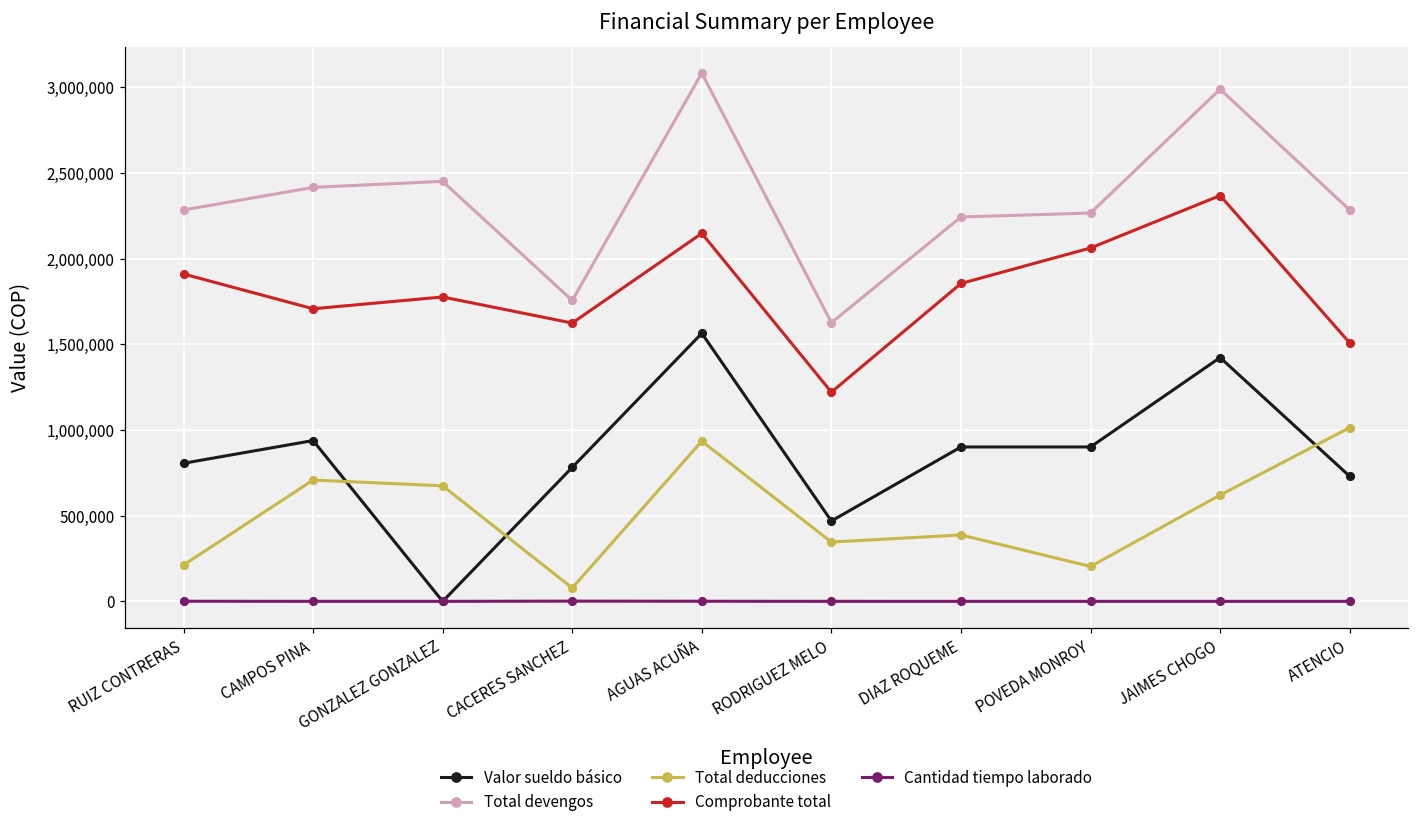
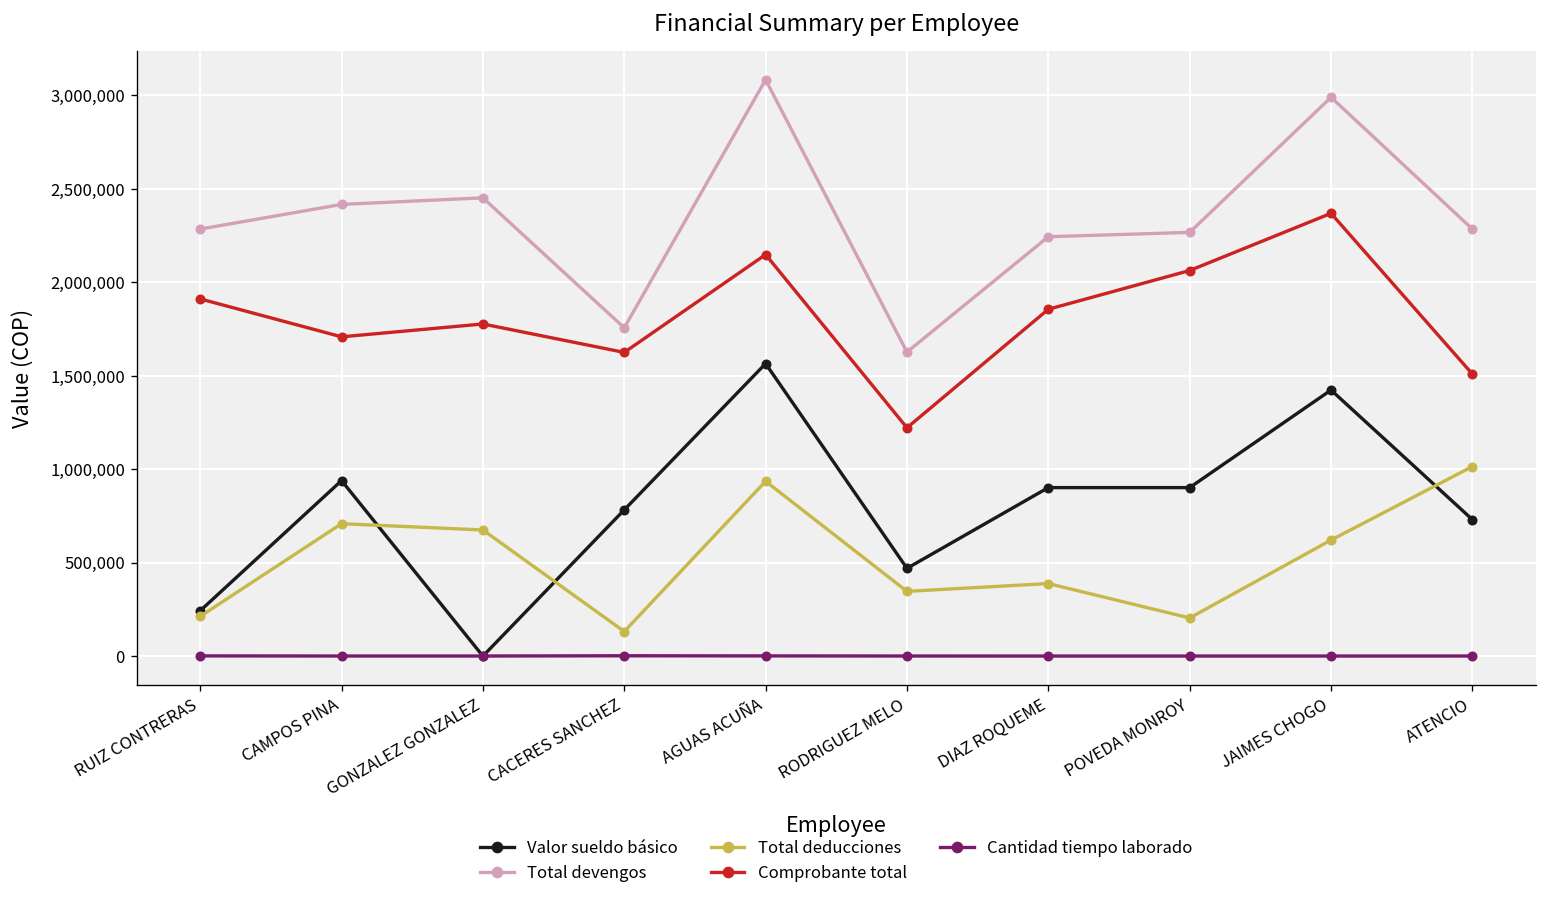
  {
    "Valor sueldo básico": {
-     "RUIZ CONTRERAS": "810,000",
+     "RUIZ CONTRERAS": "240,000",
      "CAMPOS PINA": "940,000",
      "CACERES SANCHEZ": "780,000",
      "AGUAS ACUÑA": "1,570,000",
      "RODRIGUEZ MELO": "470,000",
      "DIAZ ROQUEME": "900,000",
      "POVEDA MONROY": "900,000",
      "JAIMES CHOGO": "1,420,000",
      "ATENCIO": "730,000"
    },
    "Total devengos": {
      "RUIZ CONTRERAS": "2,280,000",
      "CAMPOS PINA": "2,420,000",
      "GONZALEZ GONZALEZ": "2,450,000",
      "CACERES SANCHEZ": "1,760,000",
      "AGUAS ACUÑA": "3,080,000",
      "RODRIGUEZ MELO": "1,630,000",
      "DIAZ ROQUEME": "2,240,000",
      "POVEDA MONROY": "2,270,000",
      "JAIMES CHOGO": "2,990,000",
      "ATENCIO": "2,280,000"
    },
    "Total deducciones": {
      "RUIZ CONTRERAS": "210,000",
      "CAMPOS PINA": "710,000",
      "GONZALEZ GONZALEZ": "670,000",
-     "CACERES SANCHEZ": "80,000",
+     "CACERES SANCHEZ": "130,000",
      "AGUAS ACUÑA": "940,000",
      "RODRIGUEZ MELO": "350,000",
      "DIAZ ROQUEME": "390,000",
      "POVEDA MONROY": "200,000",
      "JAIMES CHOGO": "620,000",
      "ATENCIO": "1,010,000"
    },
    "Comprobante total": {
      "RUIZ CONTRERAS": "1,910,000",
      "CAMPOS PINA": "1,710,000",
      "GONZALEZ GONZALEZ": "1,780,000",
      "CACERES SANCHEZ": "1,620,000",
      "AGUAS ACUÑA": "2,150,000",
      "RODRIGUEZ MELO": "1,220,000",
      "DIAZ ROQUEME": "1,860,000",
      "POVEDA MONROY": "2,060,000",
      "JAIMES CHOGO": "2,370,000",
      "ATENCIO": "1,510,000"
    },
    "Cantidad tiempo laborado": {
      "RUIZ CONTRERAS": "0",
      "CAMPOS PINA": "0",
      "CACERES SANCHEZ": "0",
      "AGUAS ACUÑA": "0",
      "RODRIGUEZ MELO": "0",
      "DIAZ ROQUEME": "0",
      "POVEDA MONROY": "0",
      "JAIMES CHOGO": "0",
      "ATENCIO": "0"
    }
  }
